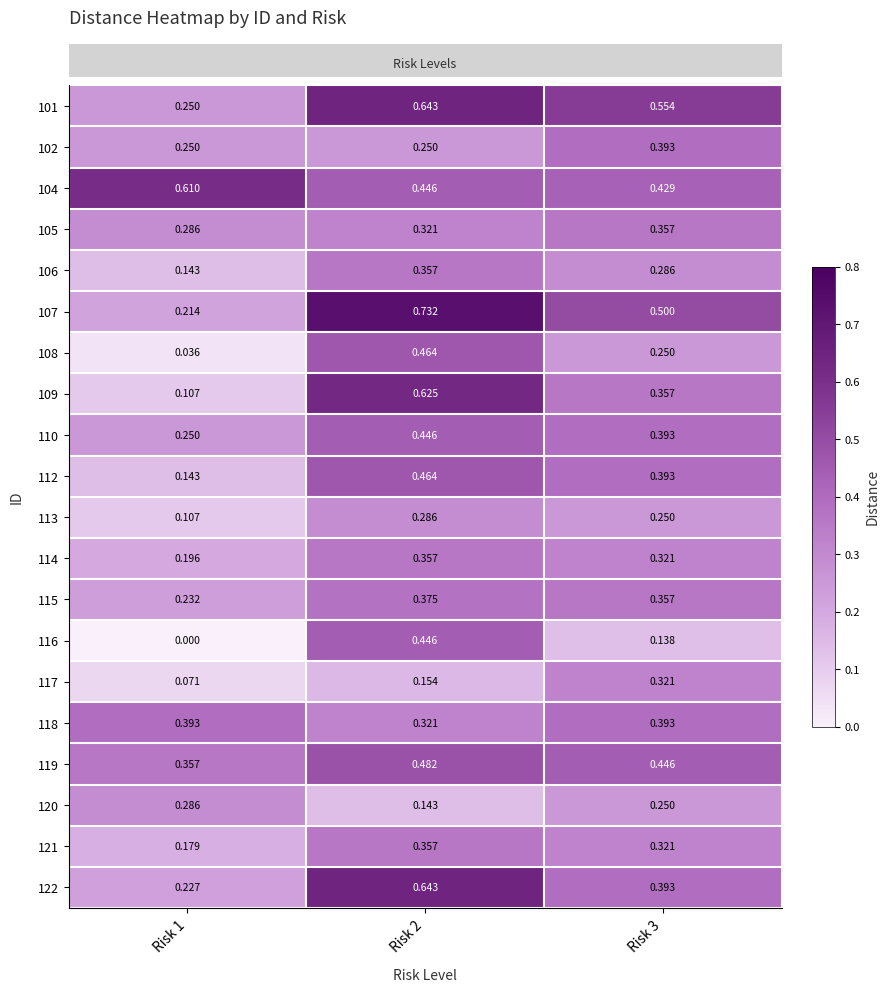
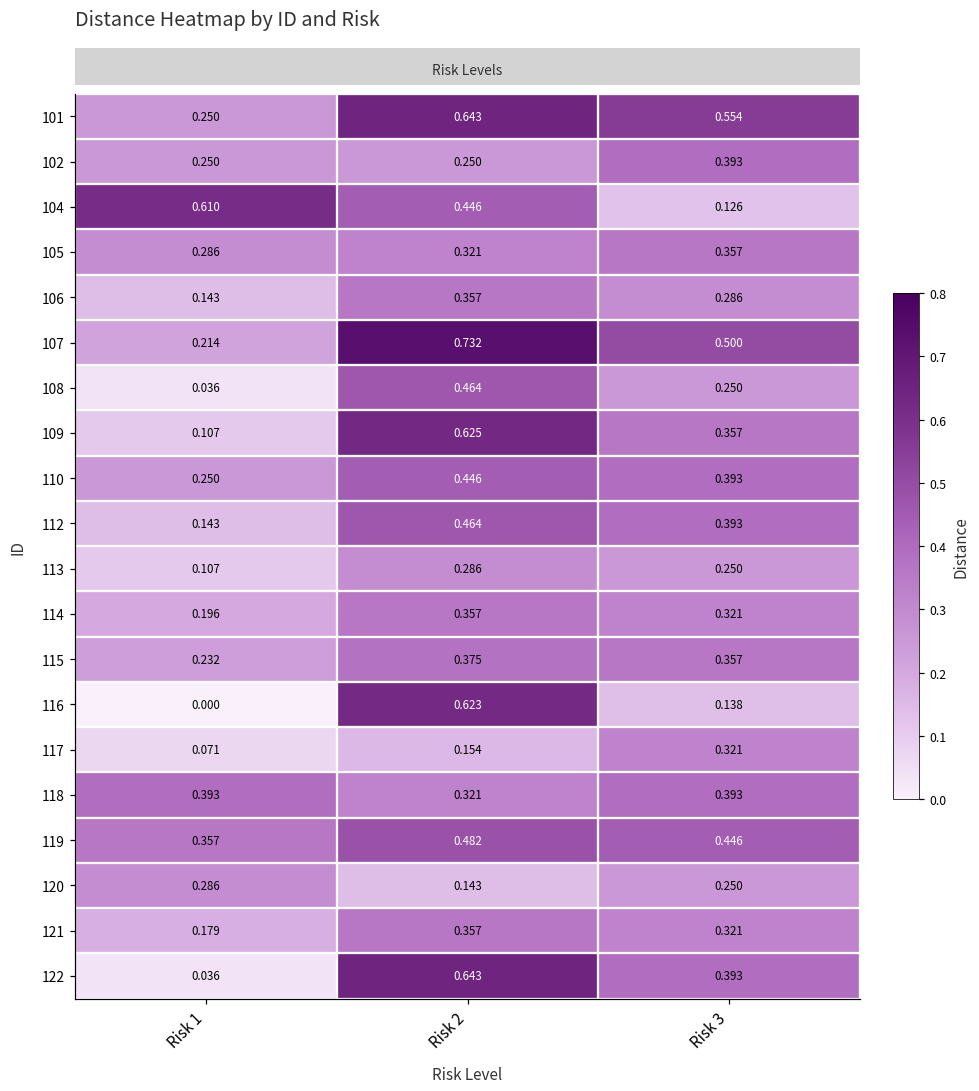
  {
    "101": {
      "Risk 1": 0.250,
      "Risk 2": 0.643,
      "Risk 3": 0.554
    },
    "102": {
      "Risk 1": 0.250,
      "Risk 2": 0.250,
      "Risk 3": 0.393
    },
    "104": {
      "Risk 1": 0.610,
      "Risk 2": 0.446,
-     "Risk 3": 0.429
+     "Risk 3": 0.126
    },
    "105": {
      "Risk 1": 0.286,
      "Risk 2": 0.321,
      "Risk 3": 0.357
    },
    "106": {
      "Risk 1": 0.143,
      "Risk 2": 0.357,
      "Risk 3": 0.286
    },
    "107": {
      "Risk 1": 0.214,
      "Risk 2": 0.732,
      "Risk 3": 0.500
    },
    "108": {
      "Risk 1": 0.036,
      "Risk 2": 0.464,
      "Risk 3": 0.250
    },
    "109": {
      "Risk 1": 0.107,
      "Risk 2": 0.625,
      "Risk 3": 0.357
    },
    "110": {
      "Risk 1": 0.250,
      "Risk 2": 0.446,
      "Risk 3": 0.393
    },
    "112": {
      "Risk 1": 0.143,
      "Risk 2": 0.464,
      "Risk 3": 0.393
    },
    "113": {
      "Risk 1": 0.107,
      "Risk 2": 0.286,
      "Risk 3": 0.250
    },
    "114": {
      "Risk 1": 0.196,
      "Risk 2": 0.357,
      "Risk 3": 0.321
    },
    "115": {
      "Risk 1": 0.232,
      "Risk 2": 0.375,
      "Risk 3": 0.357
    },
    "116": {
      "Risk 1": 0.000,
-     "Risk 2": 0.446,
+     "Risk 2": 0.623,
      "Risk 3": 0.138
    },
    "117": {
      "Risk 1": 0.071,
      "Risk 2": 0.154,
      "Risk 3": 0.321
    },
    "118": {
      "Risk 1": 0.393,
      "Risk 2": 0.321,
      "Risk 3": 0.393
    },
    "119": {
      "Risk 1": 0.357,
      "Risk 2": 0.482,
      "Risk 3": 0.446
    },
    "120": {
      "Risk 1": 0.286,
      "Risk 2": 0.143,
      "Risk 3": 0.250
    },
    "121": {
      "Risk 1": 0.179,
      "Risk 2": 0.357,
      "Risk 3": 0.321
    },
    "122": {
-     "Risk 1": 0.227,
+     "Risk 1": 0.036,
      "Risk 2": 0.643,
      "Risk 3": 0.393
    }
  }
